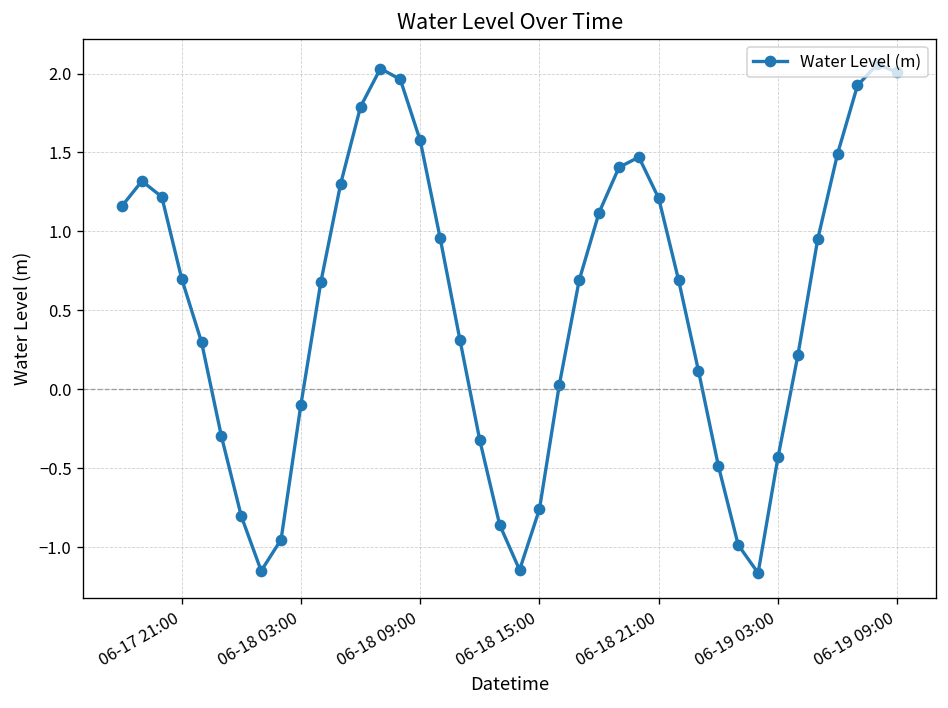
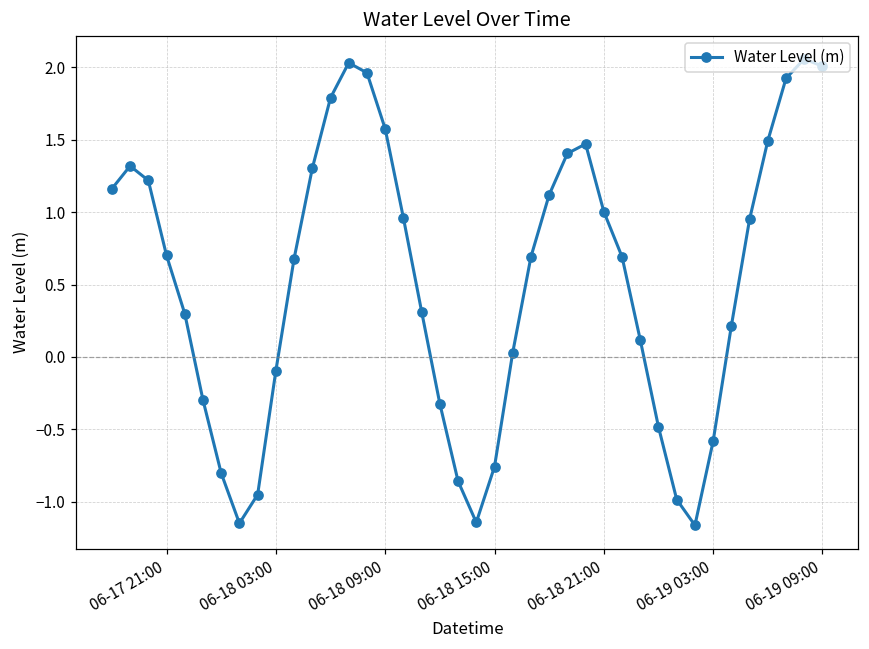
  {
    "06-17 21:00": 0.70,
    "06-18 03:00": -0.10,
    "06-18 09:00": 1.58,
    "06-18 15:00": -0.76,
-   "06-18 21:00": 1.21,
-   "06-19 03:00": -0.43
+   "06-18 21:00": 1.00,
+   "06-19 03:00": -0.58
  }
